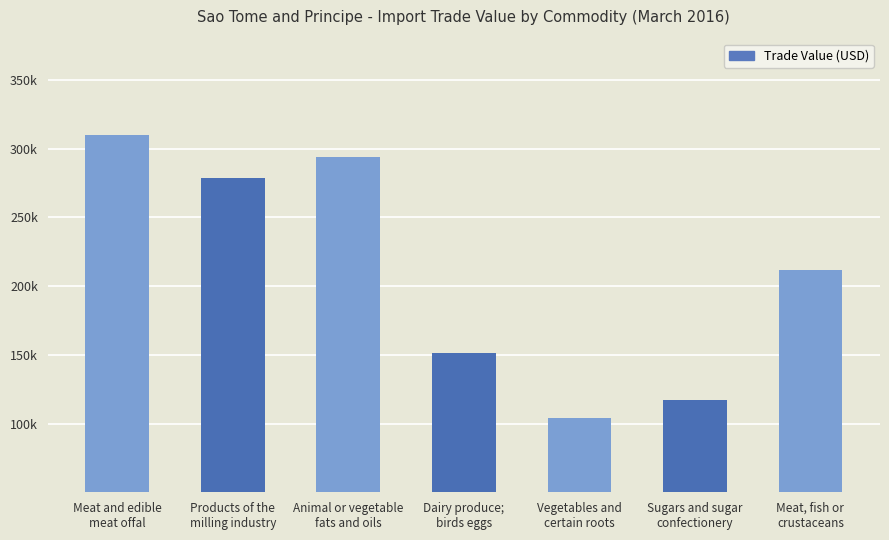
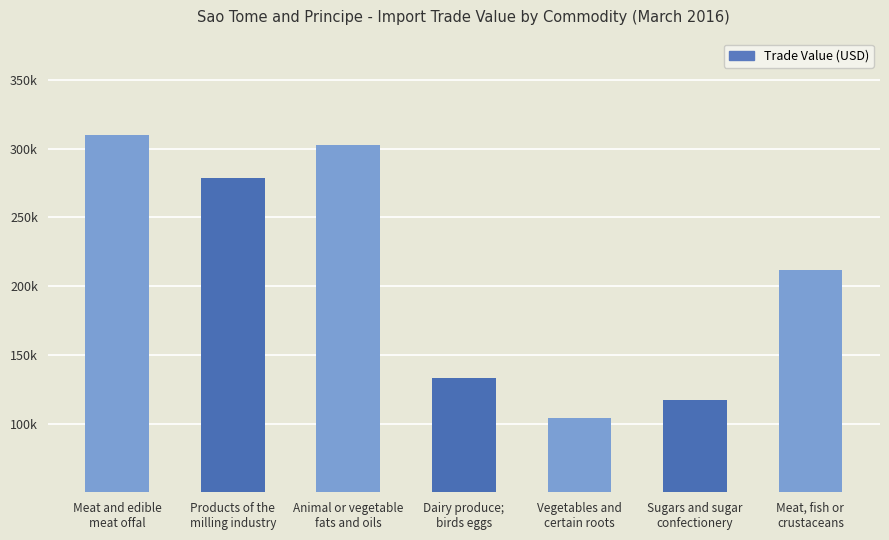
  {
    "Meat and edible meat offal": 310000,
    "Products of the milling industry": 278000,
-   "Animal or vegetable fats and oils": 294000,
-   "Dairy produce; birds eggs": 151000,
+   "Animal or vegetable fats and oils": 303000,
+   "Dairy produce; birds eggs": 133000,
    "Vegetables and certain roots": 104000,
    "Sugars and sugar confectionery": 117000,
    "Meat, fish or crustaceans": 212000
  }
